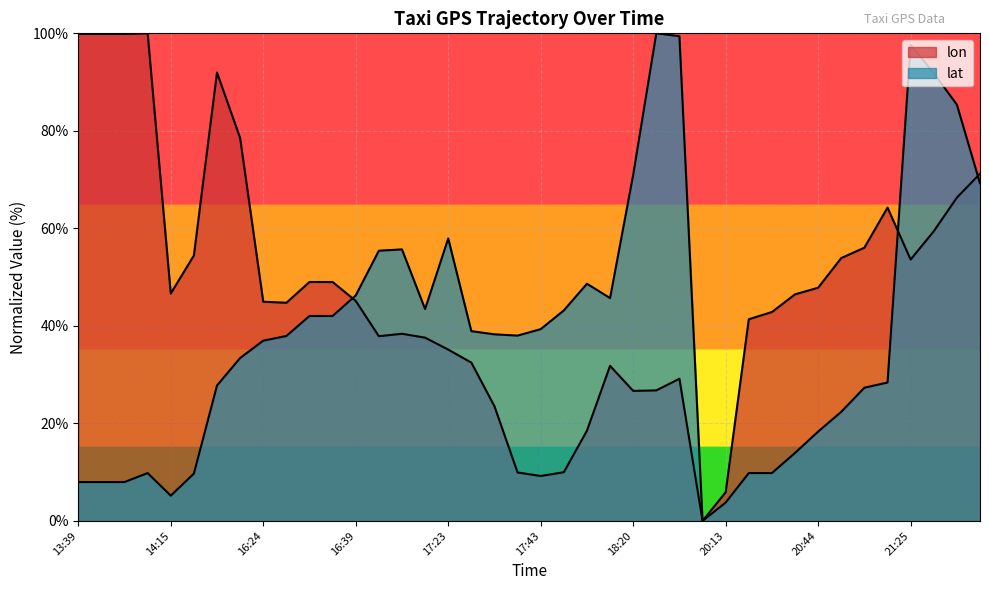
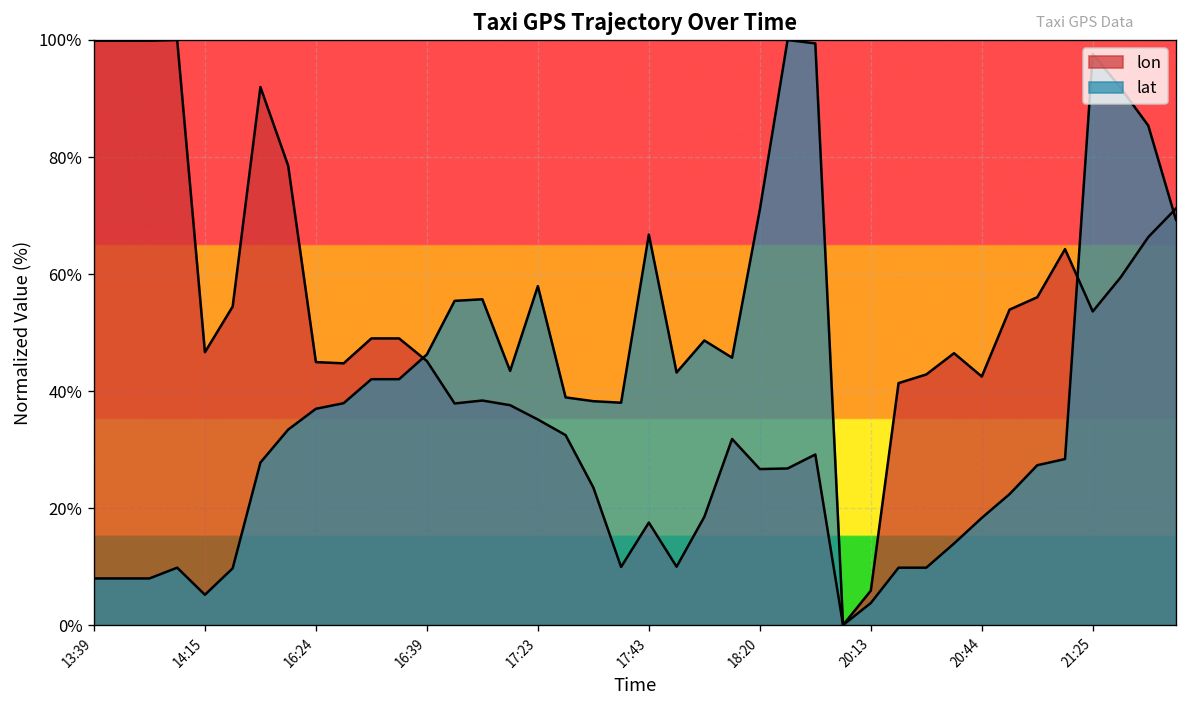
  {
    "lon": {
      "13:39": "100%",
      "14:15": "47%",
      "16:24": "45%",
      "16:39": "45%",
      "17:23": "35%",
-     "17:43": "9%",
+     "17:43": "18%",
      "18:20": "27%",
      "20:13": "6%",
-     "20:44": "48%",
+     "20:44": "42%",
      "21:25": "54%"
    },
    "lat": {
      "13:39": "8%",
      "14:15": "5%",
      "16:24": "37%",
      "16:39": "46%",
      "17:23": "58%",
-     "17:43": "39%",
+     "17:43": "67%",
      "18:20": "71%",
      "20:13": "4%",
      "20:44": "18%"
    }
  }
